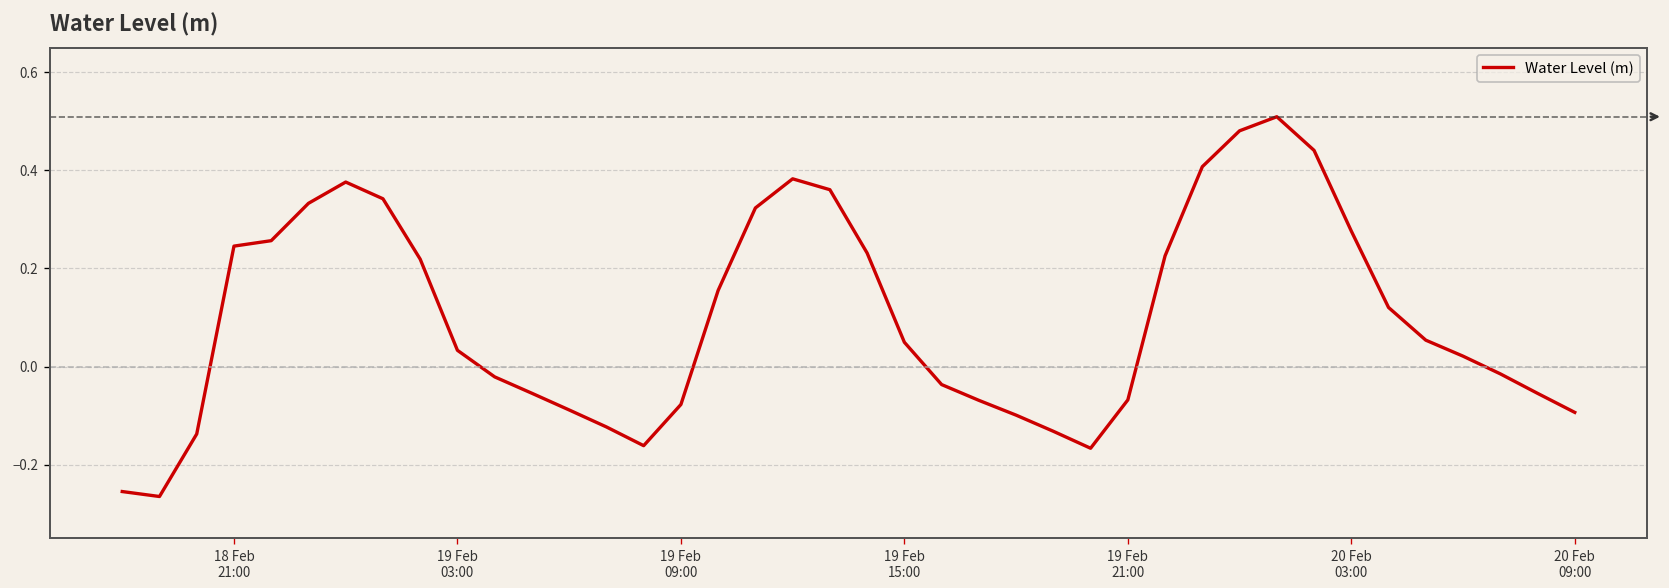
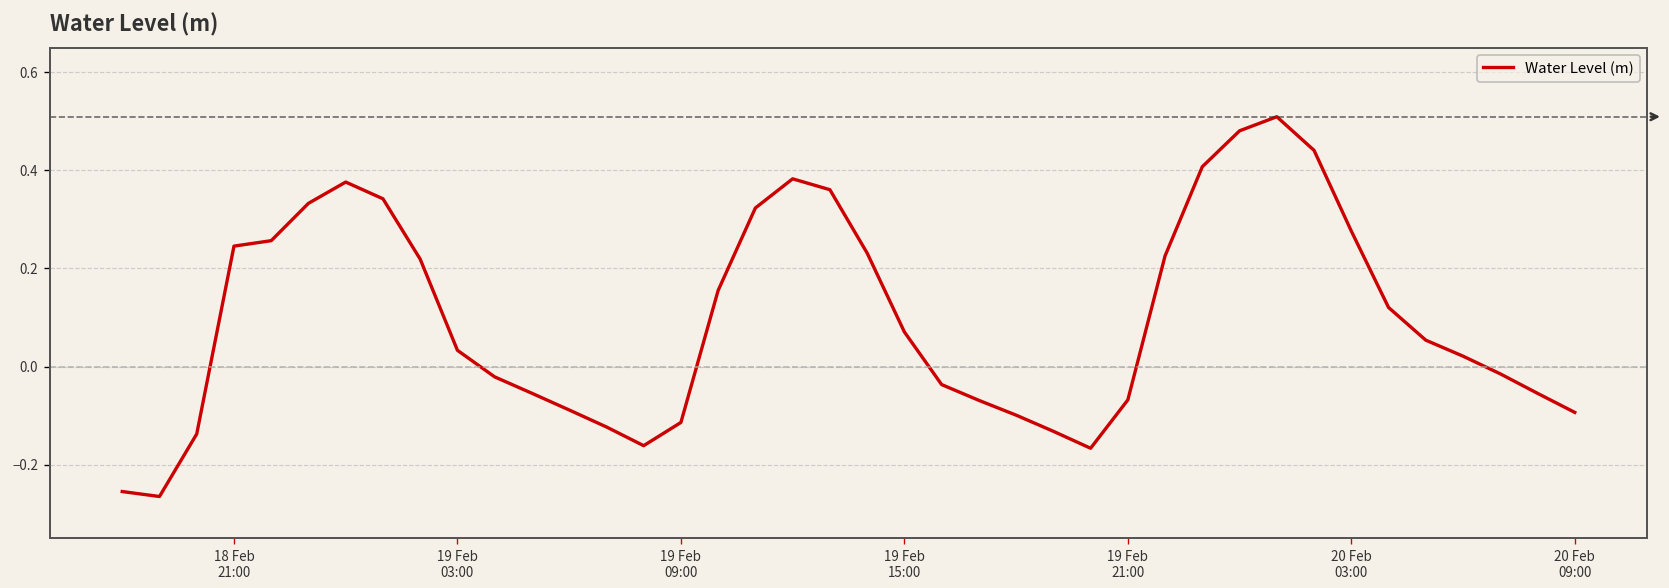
  {
    "18 Feb 21:00": 0.25,
    "19 Feb 03:00": 0.03,
-   "19 Feb 09:00": -0.08,
-   "19 Feb 15:00": 0.05,
+   "19 Feb 09:00": -0.11,
+   "19 Feb 15:00": 0.07,
    "19 Feb 21:00": -0.07,
    "20 Feb 03:00": 0.28,
    "20 Feb 09:00": -0.09
  }
